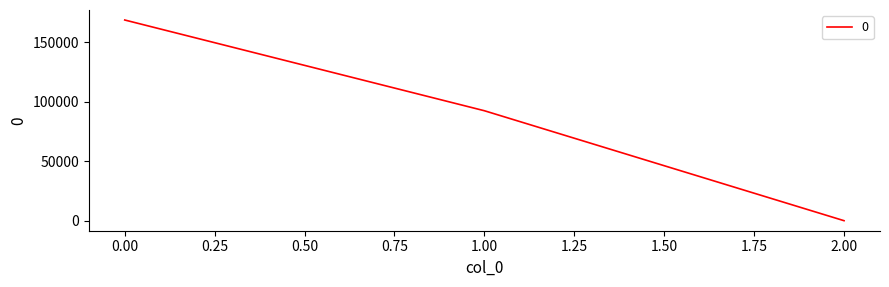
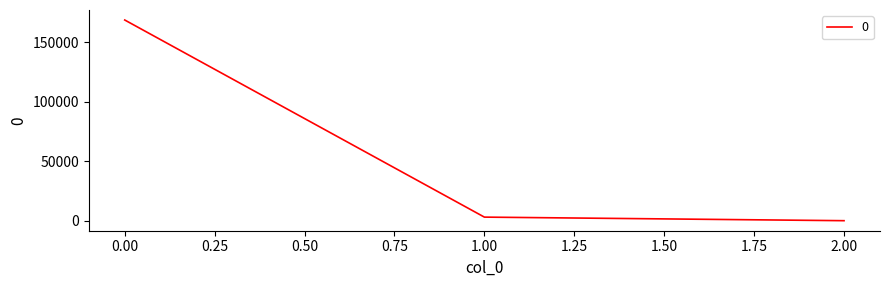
  {
    "0.00": 169000,
-   "1.00": 92000,
+   "1.00": 3000,
    "2.00": 0
  }
